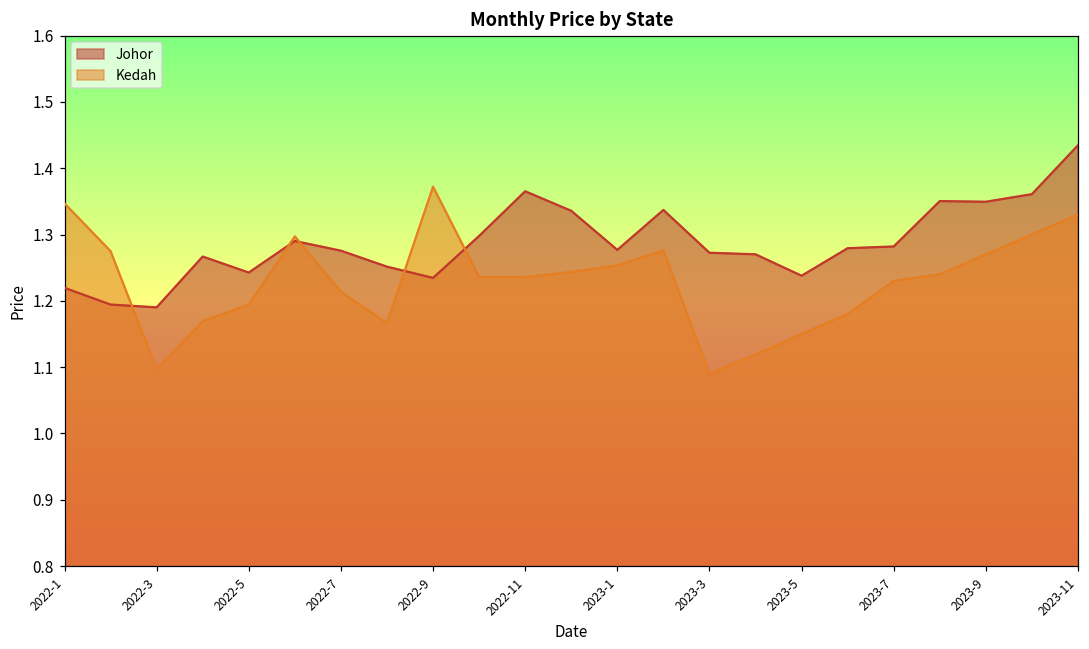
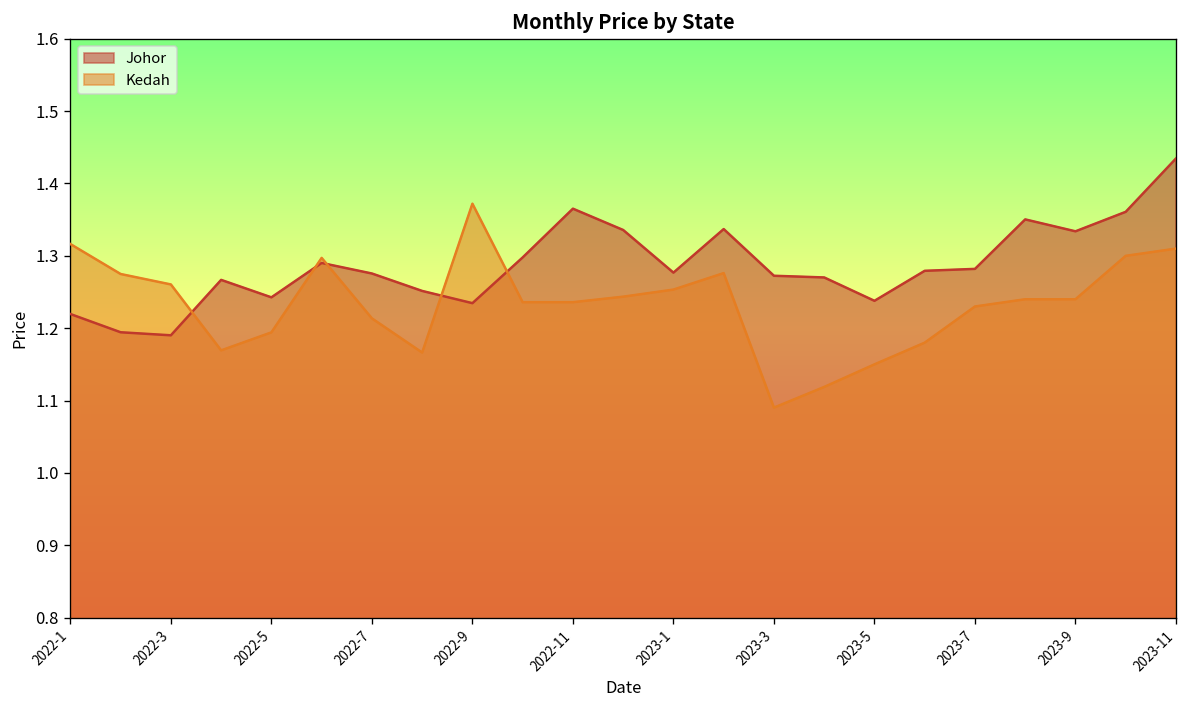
  {
    "Johor": {
      "2022-1": 1.22,
      "2022-3": 1.19,
      "2022-5": 1.24,
      "2022-7": 1.28,
      "2022-9": 1.23,
      "2022-11": 1.37,
      "2023-1": 1.28,
      "2023-3": 1.27,
      "2023-5": 1.24,
      "2023-7": 1.28,
-     "2023-9": 1.35,
+     "2023-9": 1.33,
      "2023-11": 1.43
    },
    "Kedah": {
-     "2022-1": 1.35,
-     "2022-3": 1.10,
+     "2022-1": 1.32,
+     "2022-3": 1.26,
      "2022-5": 1.19,
      "2022-7": 1.21,
      "2022-9": 1.37,
      "2022-11": 1.24,
      "2023-1": 1.25,
      "2023-3": 1.09,
      "2023-5": 1.15,
      "2023-7": 1.23,
-     "2023-9": 1.27,
-     "2023-11": 1.33
+     "2023-9": 1.24,
+     "2023-11": 1.31
    }
  }
